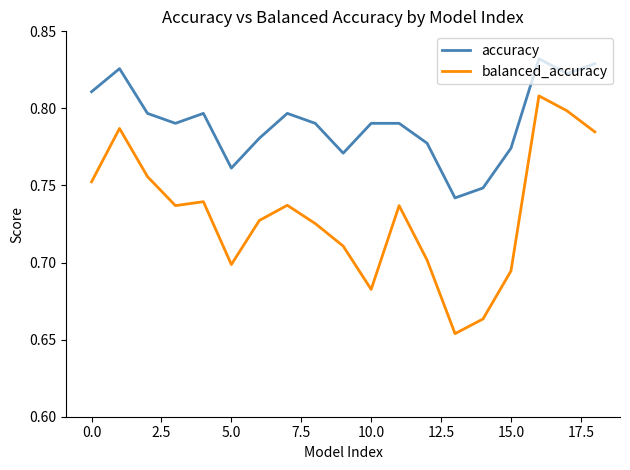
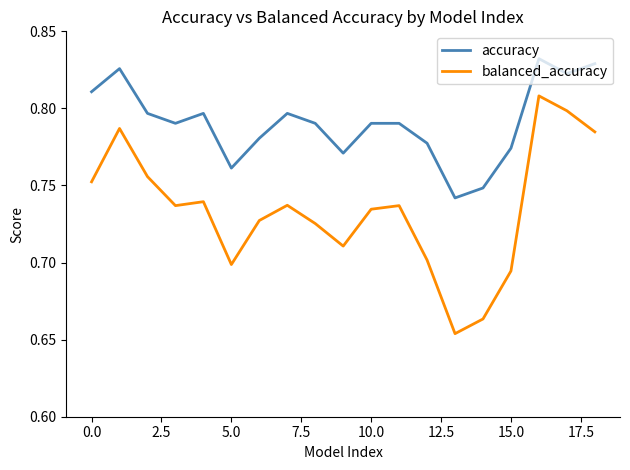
  {
    "accuracy": {
      "0.0": 0.811,
      "5.0": 0.761,
      "10.0": 0.790,
      "15.0": 0.774
    },
    "balanced_accuracy": {
      "0.0": 0.752,
      "5.0": 0.699,
-     "10.0": 0.683,
+     "10.0": 0.735,
      "15.0": 0.695
    }
  }
